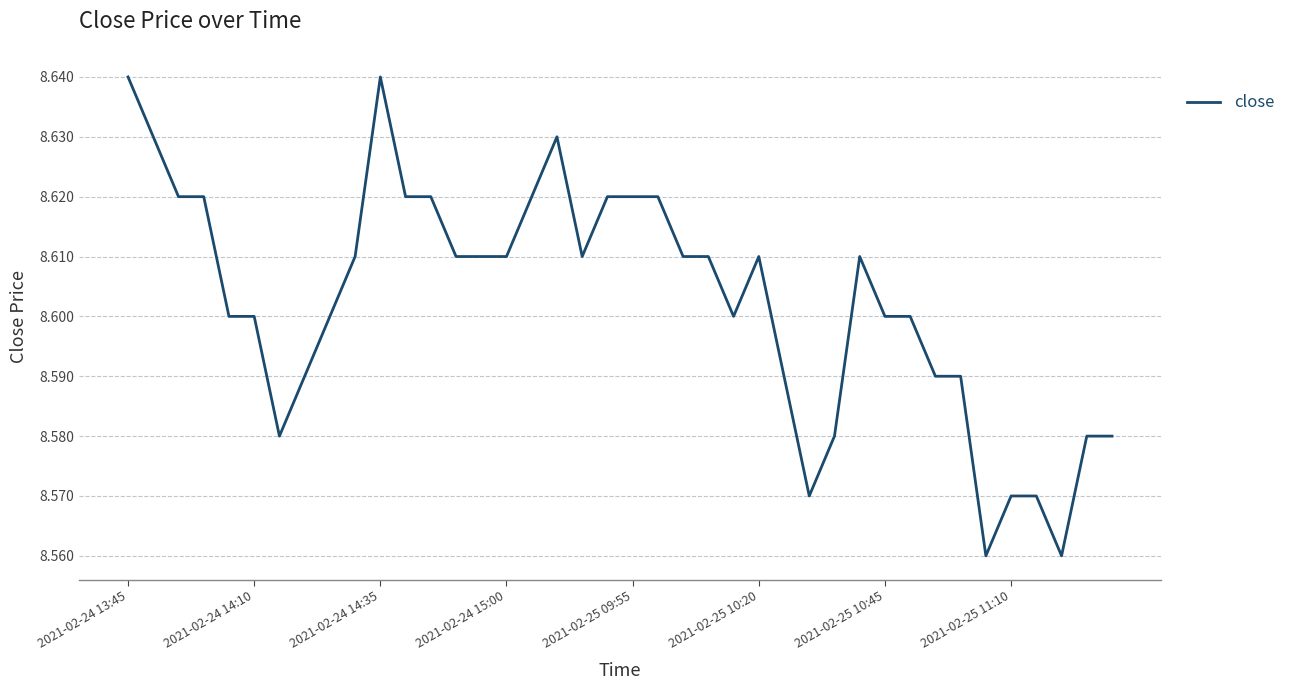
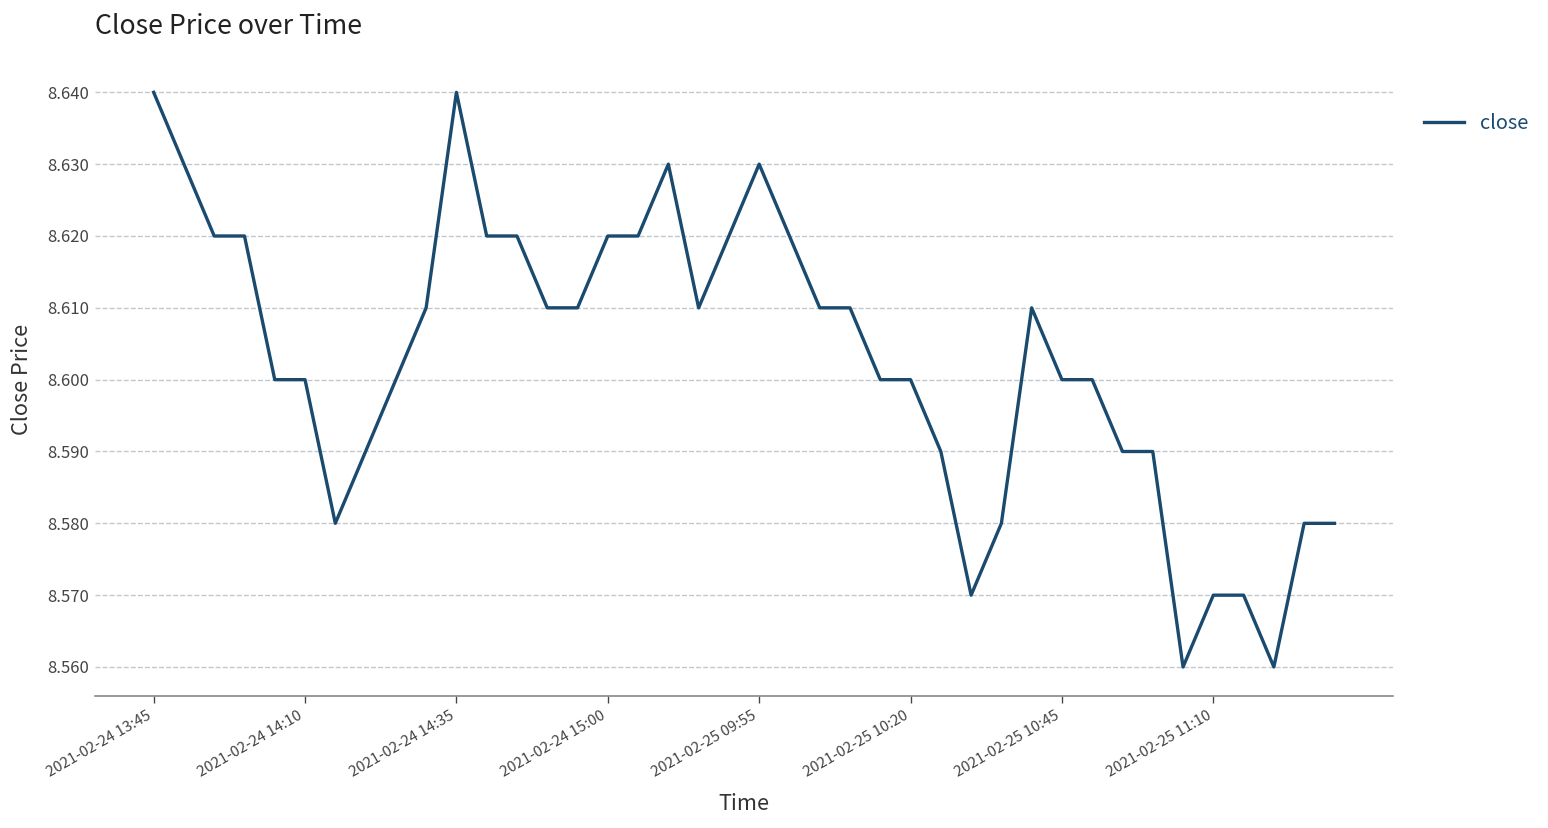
  {
    "2021-02-24 13:45": 8.64,
    "2021-02-24 14:10": 8.60,
    "2021-02-24 14:35": 8.64,
-   "2021-02-24 15:00": 8.61,
-   "2021-02-25 09:55": 8.62,
-   "2021-02-25 10:20": 8.61,
+   "2021-02-24 15:00": 8.62,
+   "2021-02-25 09:55": 8.63,
+   "2021-02-25 10:20": 8.60,
    "2021-02-25 10:45": 8.60,
    "2021-02-25 11:10": 8.57
  }
